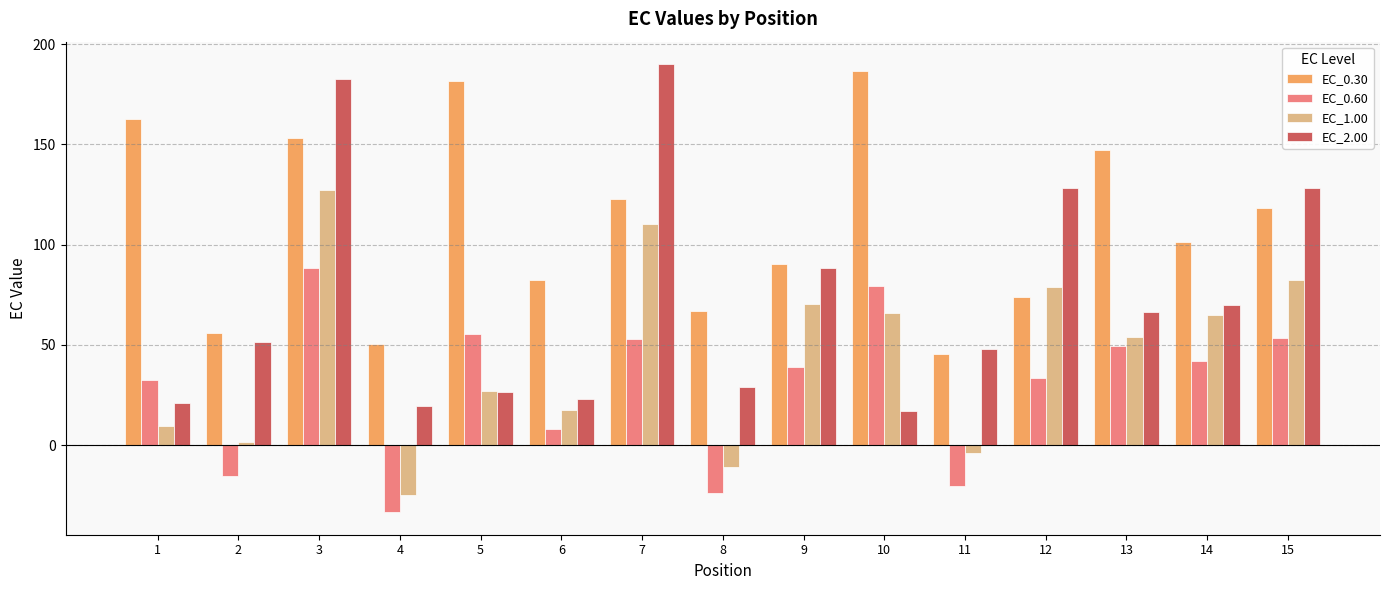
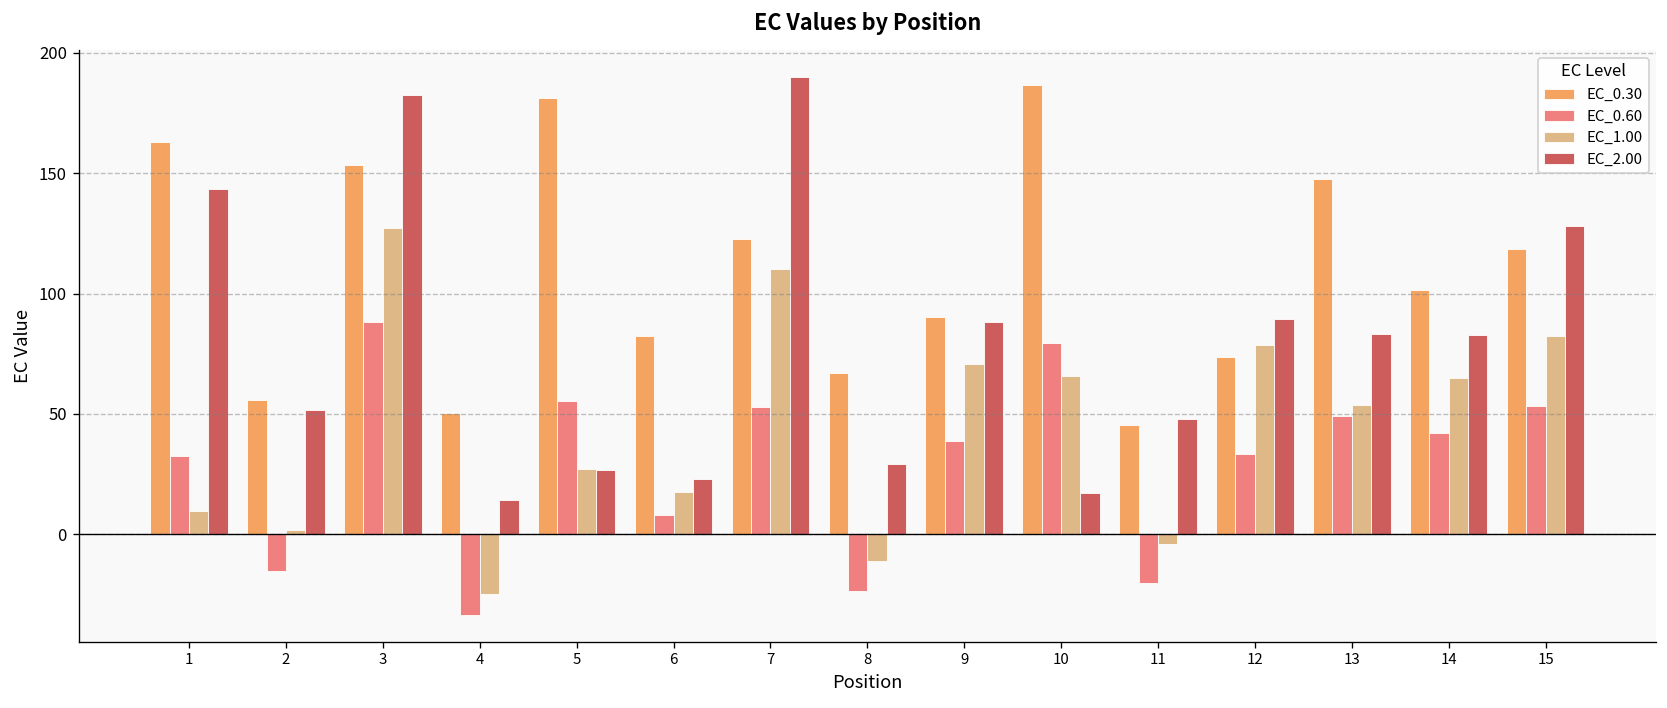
  {
    "EC_2.00": {
-     "1": 21,
+     "1": 144,
      "2": 52,
      "3": 183,
-     "4": 19,
+     "4": 14,
      "5": 27,
      "6": 23,
      "7": 190,
      "8": 29,
      "9": 88,
      "10": 17,
      "11": 48,
-     "12": 128,
-     "13": 67,
-     "14": 70,
+     "12": 89,
+     "13": 83,
+     "14": 83,
      "15": 128
    }
  }
